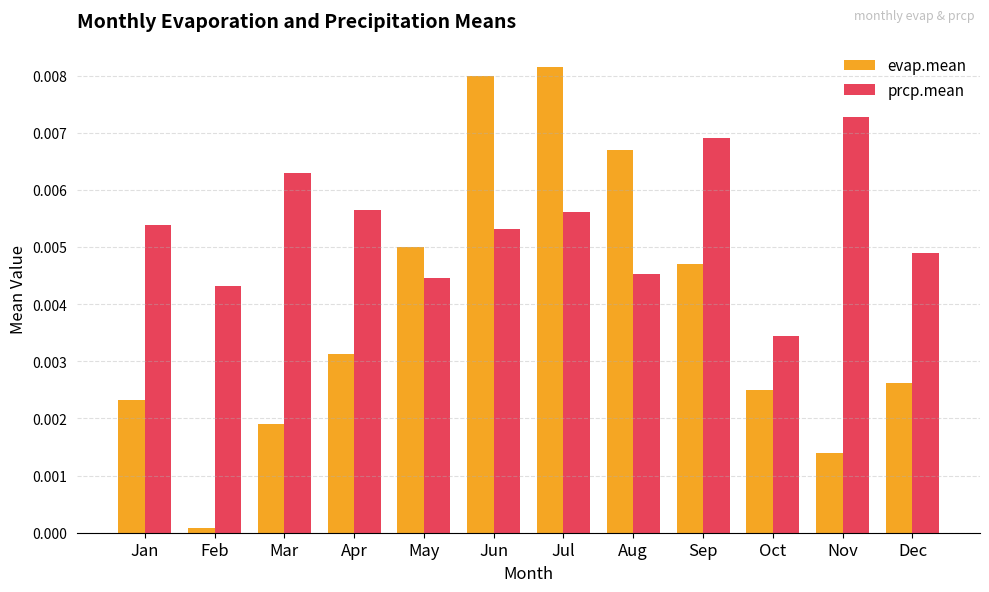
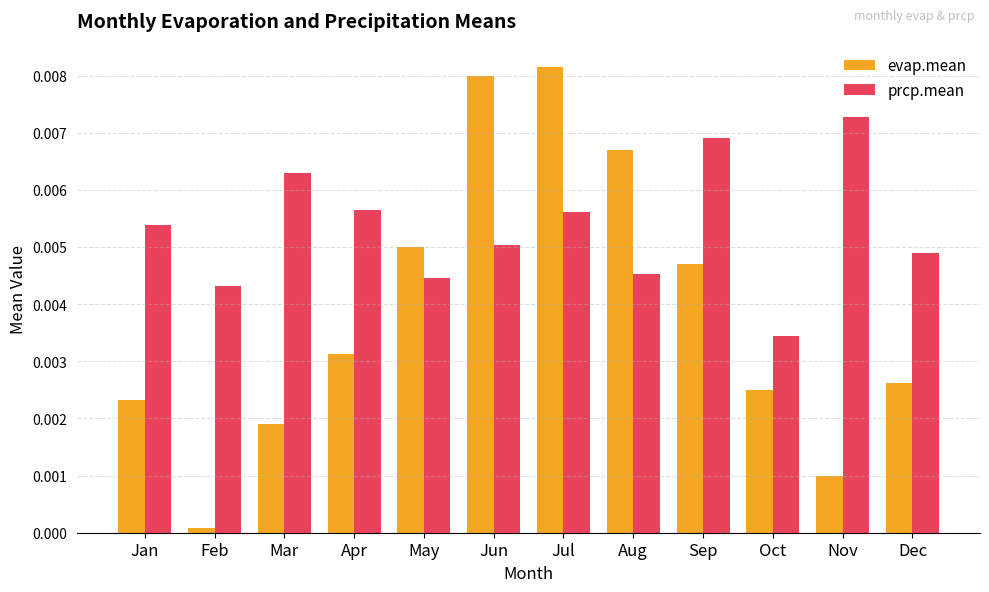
  {
    "evap.mean": {
      "Jan": 0.0023,
      "Feb": 0.0001,
      "Mar": 0.0019,
      "Apr": 0.0031,
      "May": 0.0050,
      "Jun": 0.0080,
      "Jul": 0.0082,
      "Aug": 0.0067,
      "Sep": 0.0047,
      "Oct": 0.0025,
-     "Nov": 0.0014,
+     "Nov": 0.0010,
      "Dec": 0.0026
    },
    "prcp.mean": {
      "Jan": 0.0054,
      "Feb": 0.0043,
      "Mar": 0.0063,
      "Apr": 0.0057,
      "May": 0.0045,
-     "Jun": 0.0053,
+     "Jun": 0.0050,
      "Jul": 0.0056,
      "Aug": 0.0045,
      "Sep": 0.0069,
      "Oct": 0.0035,
      "Nov": 0.0073,
      "Dec": 0.0049
    }
  }
